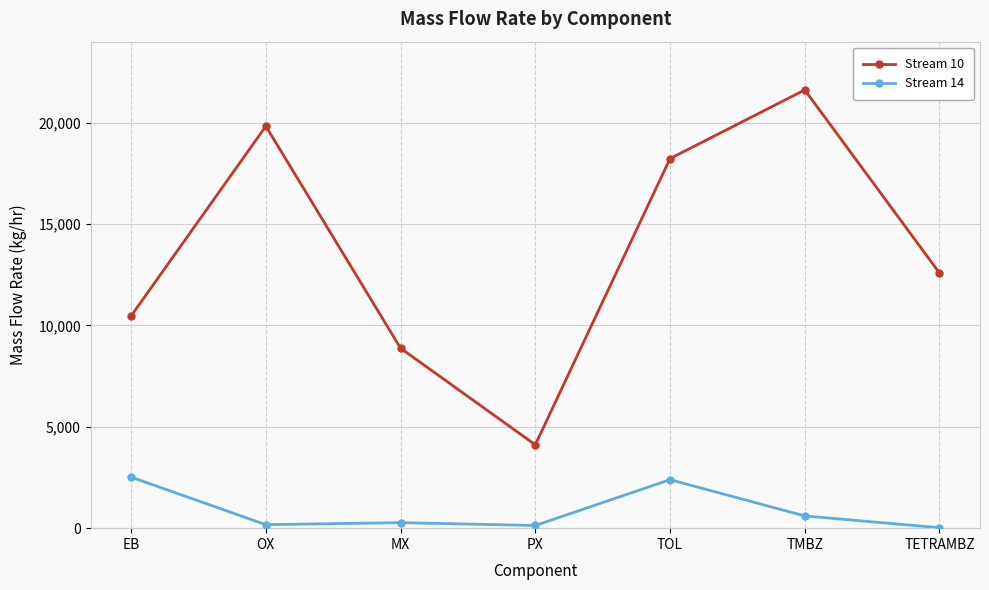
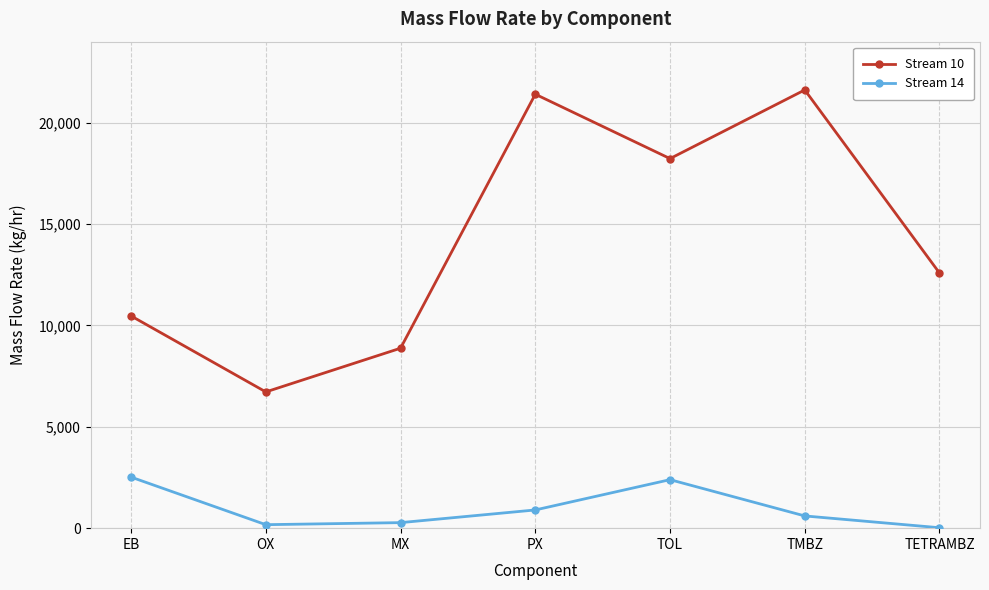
  {
    "Stream 10": {
      "EB": "10,500",
-     "OX": "19,800",
+     "OX": "6,700",
      "MX": "8,900",
-     "PX": "4,100",
+     "PX": "21,400",
      "TOL": "18,200",
      "TMBZ": "21,600",
      "TETRAMBZ": "12,600"
    },
    "Stream 14": {
      "EB": "2,500",
      "OX": "200",
      "MX": "300",
-     "PX": "100",
+     "PX": "900",
      "TOL": "2,400",
      "TMBZ": "600",
      "TETRAMBZ": "0"
    }
  }
